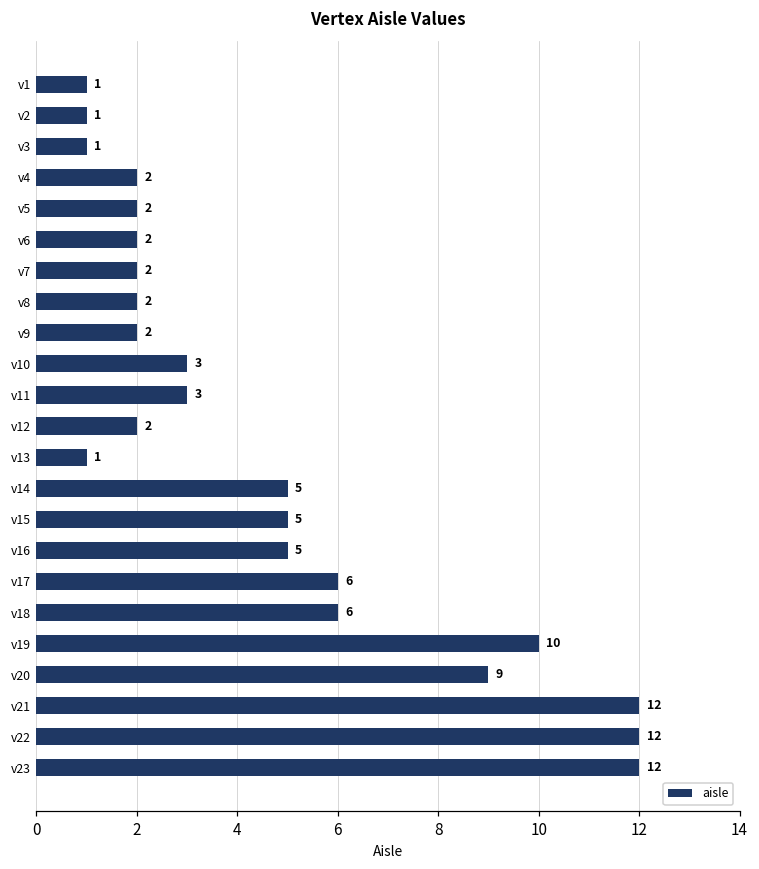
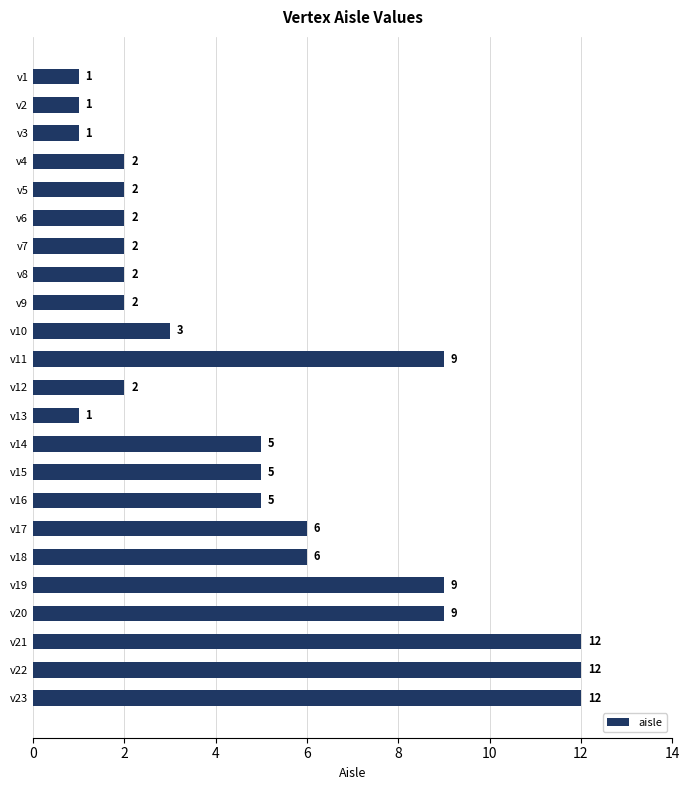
  {
    "v1": 1,
    "v2": 1,
    "v3": 1,
    "v4": 2,
    "v5": 2,
    "v6": 2,
    "v7": 2,
    "v8": 2,
    "v9": 2,
    "v10": 3,
-   "v11": 3,
+   "v11": 9,
    "v12": 2,
    "v13": 1,
    "v14": 5,
    "v15": 5,
    "v16": 5,
    "v17": 6,
    "v18": 6,
-   "v19": 10,
+   "v19": 9,
    "v20": 9,
    "v21": 12,
    "v22": 12,
    "v23": 12
  }
